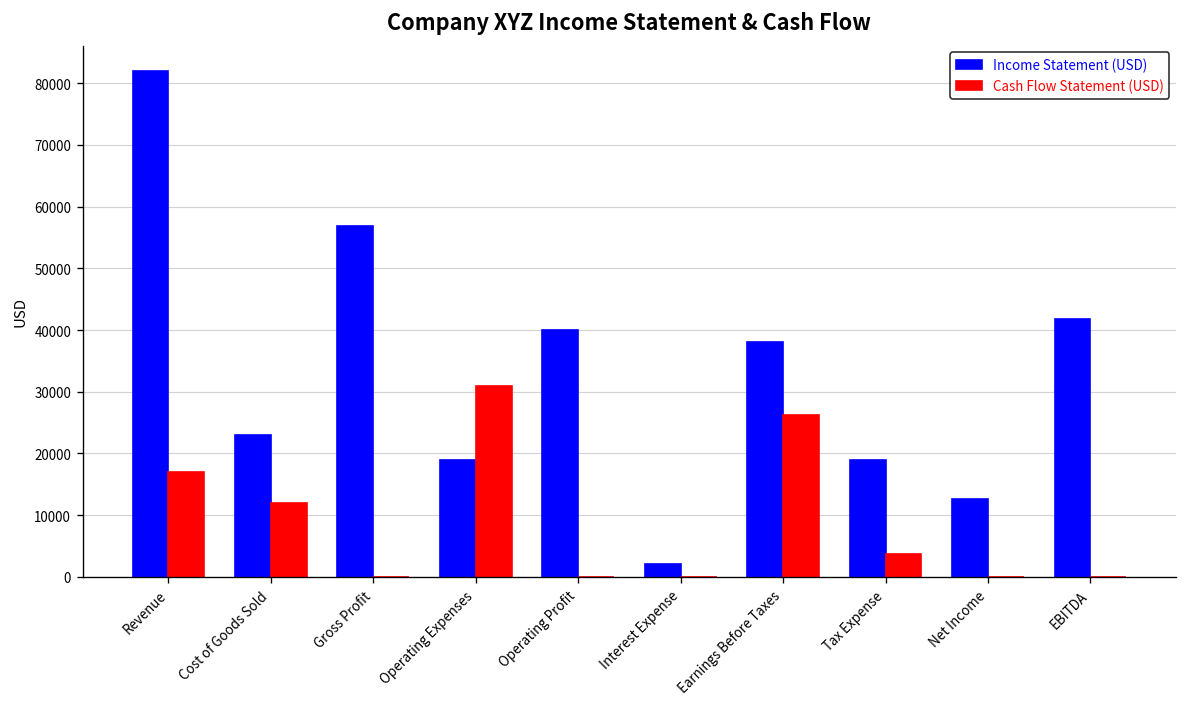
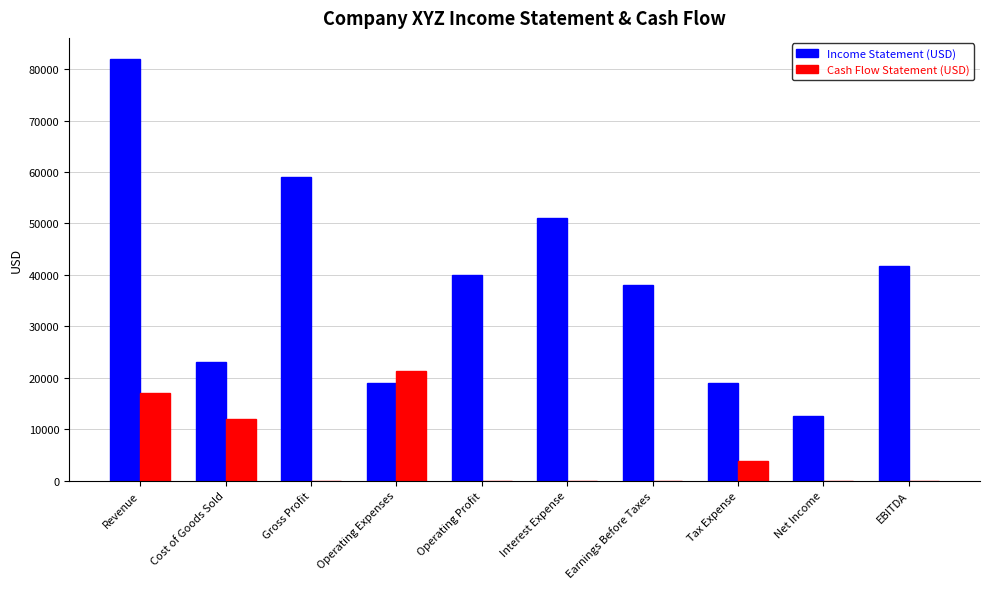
  {
    "Income Statement (USD)": {
      "Revenue": 82000,
      "Cost of Goods Sold": 23000,
-     "Gross Profit": 57000,
+     "Gross Profit": 59000,
      "Operating Expenses": 19000,
      "Operating Profit": 40000,
-     "Interest Expense": 2000,
+     "Interest Expense": 51000,
      "Earnings Before Taxes": 38000,
      "Tax Expense": 19000,
      "Net Income": 13000,
      "EBITDA": 42000
    },
    "Cash Flow Statement (USD)": {
      "Revenue": 17000,
      "Cost of Goods Sold": 12000,
      "Gross Profit": 0,
-     "Operating Expenses": 31000,
+     "Operating Expenses": 21000,
      "Operating Profit": 0,
      "Interest Expense": 0,
-     "Earnings Before Taxes": 26000,
+     "Earnings Before Taxes": 0,
      "Tax Expense": 4000,
      "Net Income": 0,
      "EBITDA": 0
    }
  }
